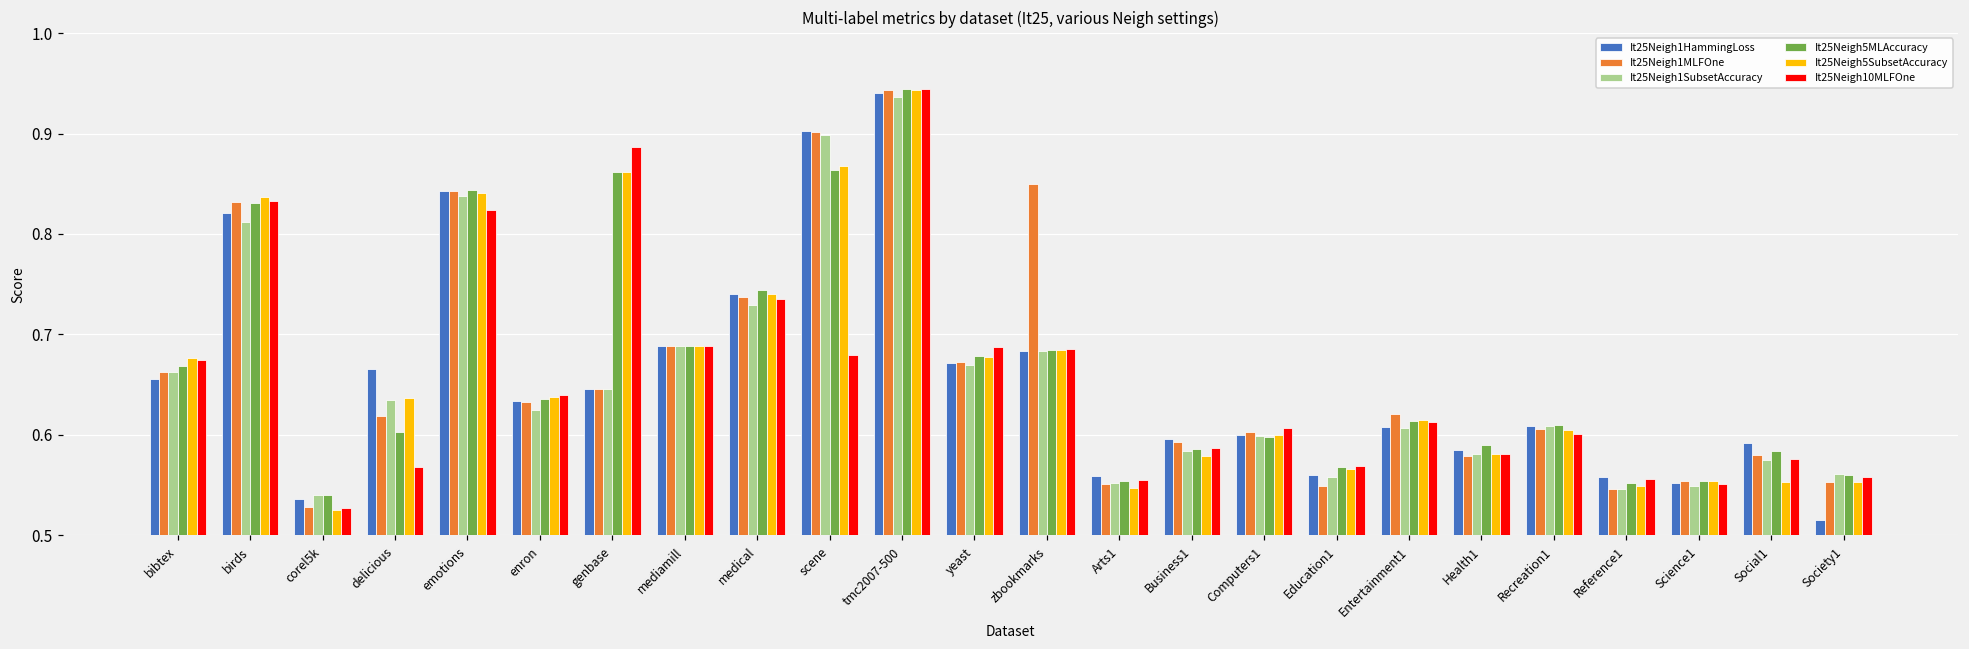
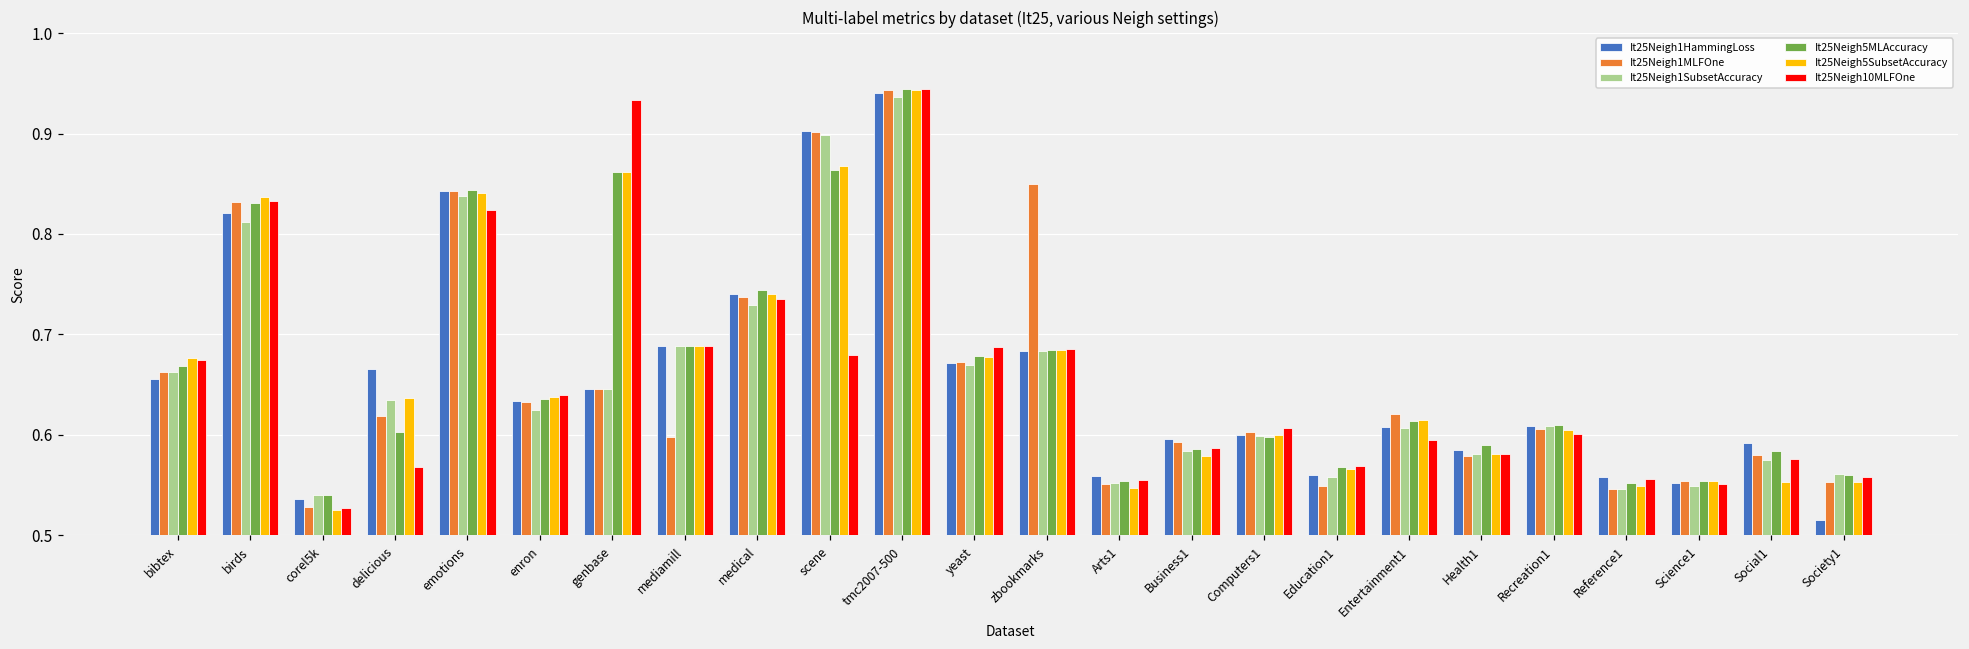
  {
    "It25Neigh1HammingLoss": {
      "bibtex": 0.66,
      "birds": 0.82,
      "corel5k": 0.54,
      "delicious": 0.67,
      "emotions": 0.84,
      "enron": 0.63,
      "genbase": 0.65,
      "mediamill": 0.69,
      "medical": 0.74,
      "scene": 0.90,
      "tmc2007-500": 0.94,
      "yeast": 0.67,
      "zbookmarks": 0.68,
      "Arts1": 0.56,
      "Business1": 0.60,
      "Computers1": 0.60,
      "Education1": 0.56,
      "Entertainment1": 0.61,
      "Health1": 0.59,
      "Recreation1": 0.61,
      "Reference1": 0.56,
      "Science1": 0.55,
      "Social1": 0.59,
      "Society1": 0.52
    },
    "It25Neigh1MLFOne": {
      "bibtex": 0.66,
      "birds": 0.83,
      "corel5k": 0.53,
      "delicious": 0.62,
      "emotions": 0.84,
      "enron": 0.63,
      "genbase": 0.65,
-     "mediamill": 0.69,
+     "mediamill": 0.60,
      "medical": 0.74,
      "scene": 0.90,
      "tmc2007-500": 0.94,
      "yeast": 0.67,
      "zbookmarks": 0.85,
      "Arts1": 0.55,
      "Business1": 0.59,
      "Computers1": 0.60,
      "Education1": 0.55,
      "Entertainment1": 0.62,
      "Health1": 0.58,
      "Recreation1": 0.61,
      "Reference1": 0.55,
      "Science1": 0.55,
      "Social1": 0.58,
      "Society1": 0.55
    },
    "It25Neigh1SubsetAccuracy": {
      "bibtex": 0.66,
      "birds": 0.81,
      "corel5k": 0.54,
      "delicious": 0.64,
      "emotions": 0.84,
      "enron": 0.63,
      "genbase": 0.65,
      "mediamill": 0.69,
      "medical": 0.73,
      "scene": 0.90,
      "tmc2007-500": 0.94,
      "yeast": 0.67,
      "zbookmarks": 0.68,
      "Arts1": 0.55,
      "Business1": 0.58,
      "Computers1": 0.60,
      "Education1": 0.56,
      "Entertainment1": 0.61,
      "Health1": 0.58,
      "Recreation1": 0.61,
      "Reference1": 0.55,
      "Science1": 0.55,
      "Social1": 0.58,
      "Society1": 0.56
    },
    "It25Neigh5MLAccuracy": {
      "bibtex": 0.67,
      "birds": 0.83,
      "corel5k": 0.54,
      "delicious": 0.60,
      "emotions": 0.84,
      "enron": 0.64,
      "genbase": 0.86,
      "mediamill": 0.69,
      "medical": 0.74,
      "scene": 0.86,
      "tmc2007-500": 0.94,
      "yeast": 0.68,
      "zbookmarks": 0.69,
      "Arts1": 0.55,
      "Business1": 0.59,
      "Computers1": 0.60,
      "Education1": 0.57,
      "Entertainment1": 0.61,
      "Health1": 0.59,
      "Recreation1": 0.61,
      "Reference1": 0.55,
      "Science1": 0.55,
      "Social1": 0.58,
      "Society1": 0.56
    },
    "It25Neigh5SubsetAccuracy": {
      "bibtex": 0.68,
      "birds": 0.84,
      "corel5k": 0.53,
      "delicious": 0.64,
      "emotions": 0.84,
      "enron": 0.64,
      "genbase": 0.86,
      "mediamill": 0.69,
      "medical": 0.74,
      "scene": 0.87,
      "tmc2007-500": 0.94,
      "yeast": 0.68,
      "zbookmarks": 0.69,
      "Arts1": 0.55,
      "Business1": 0.58,
      "Computers1": 0.60,
      "Education1": 0.57,
      "Entertainment1": 0.62,
      "Health1": 0.58,
      "Recreation1": 0.61,
      "Reference1": 0.55,
      "Science1": 0.55,
      "Social1": 0.55,
      "Society1": 0.55
    },
    "It25Neigh10MLFOne": {
      "bibtex": 0.68,
      "birds": 0.83,
      "corel5k": 0.53,
      "delicious": 0.57,
      "emotions": 0.82,
      "enron": 0.64,
-     "genbase": 0.89,
+     "genbase": 0.93,
      "mediamill": 0.69,
      "medical": 0.74,
      "scene": 0.68,
      "tmc2007-500": 0.94,
      "yeast": 0.69,
      "zbookmarks": 0.69,
      "Arts1": 0.56,
      "Business1": 0.59,
      "Computers1": 0.61,
      "Education1": 0.57,
-     "Entertainment1": 0.61,
+     "Entertainment1": 0.60,
      "Health1": 0.58,
      "Recreation1": 0.60,
      "Reference1": 0.56,
      "Science1": 0.55,
      "Social1": 0.58,
      "Society1": 0.56
    }
  }
